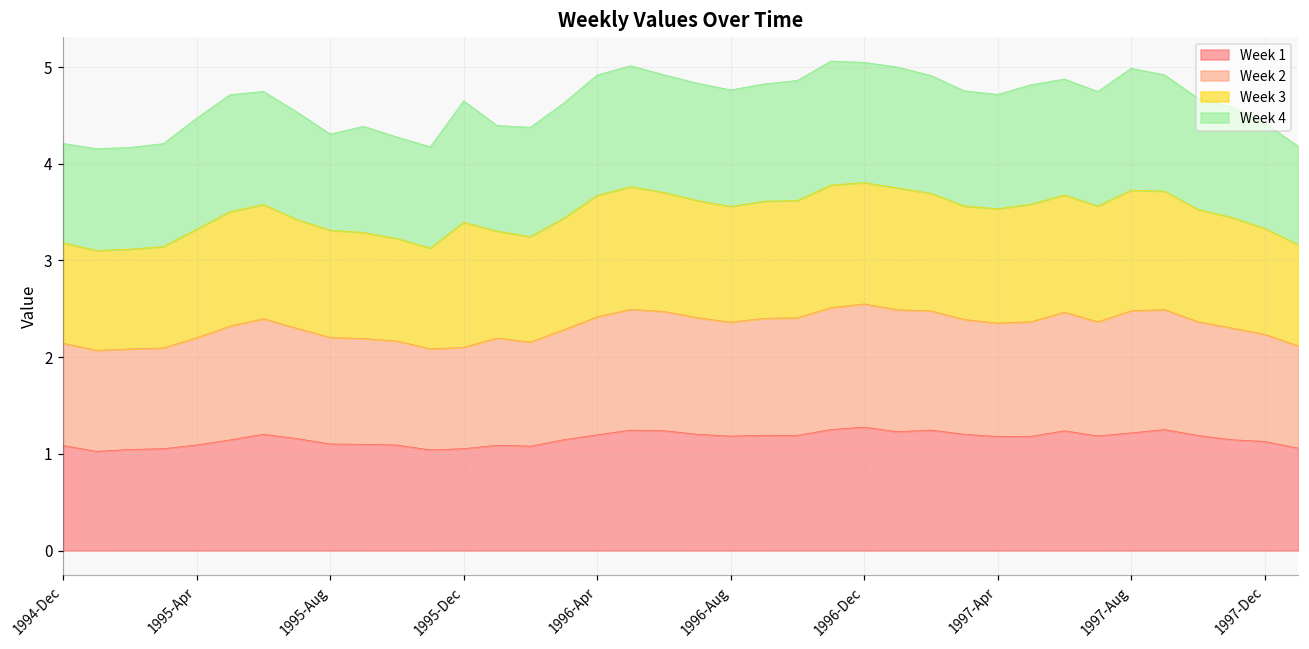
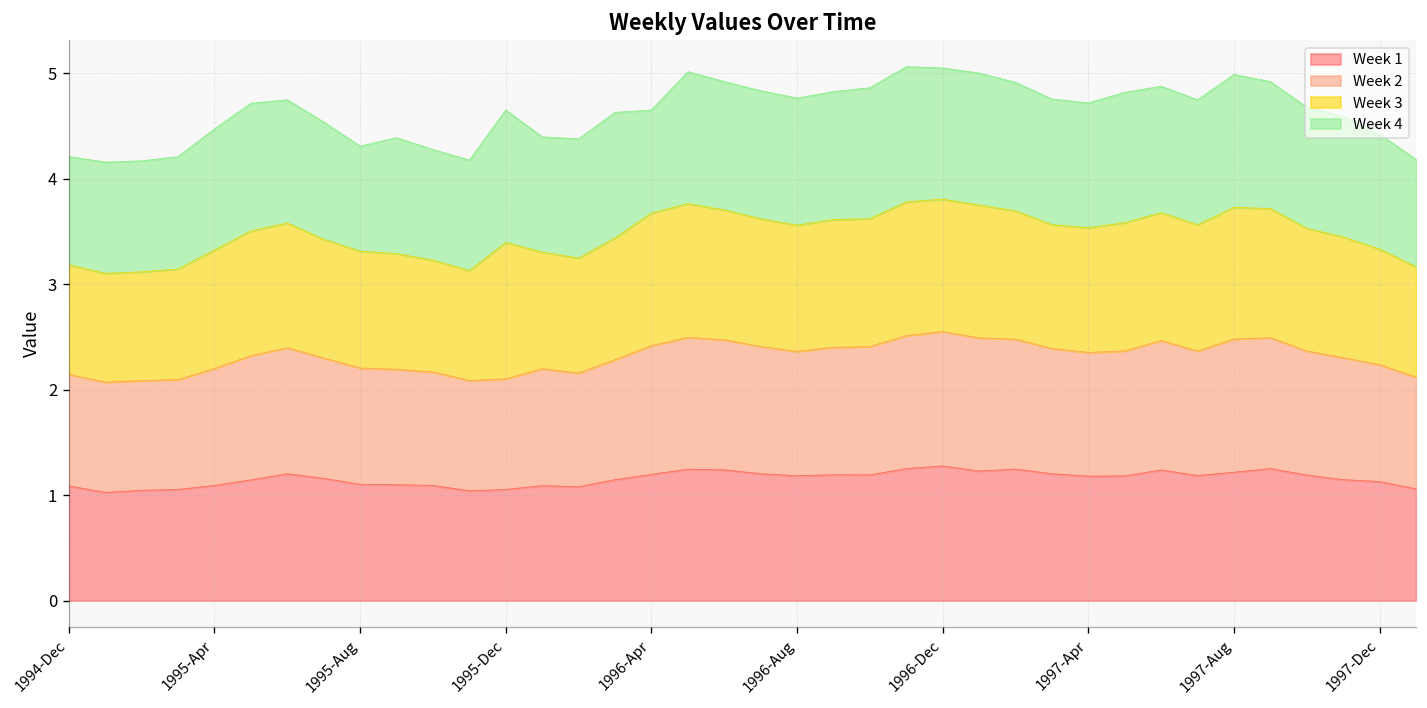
  {
    "Week 3": {
      "1994-Dec": 1.0,
      "1995-Apr": 1.1,
      "1995-Aug": 1.1,
      "1995-Dec": 1.3,
      "1996-Apr": 1.3,
      "1996-Aug": 1.2,
      "1996-Dec": 1.3,
      "1997-Apr": 1.2,
      "1997-Aug": 1.2,
      "1997-Dec": 1.1
    },
    "Week 4": {
      "1994-Dec": 1.0,
      "1995-Apr": 1.1,
      "1995-Aug": 1.0,
      "1995-Dec": 1.3,
-     "1996-Apr": 1.2,
+     "1996-Apr": 1.0,
      "1996-Aug": 1.2,
      "1996-Dec": 1.2,
      "1997-Apr": 1.2,
      "1997-Aug": 1.3
    }
  }
